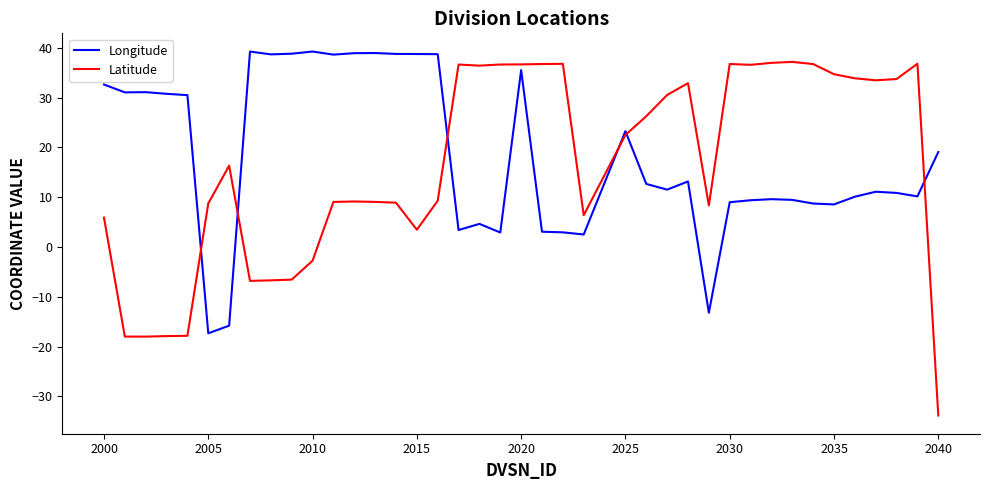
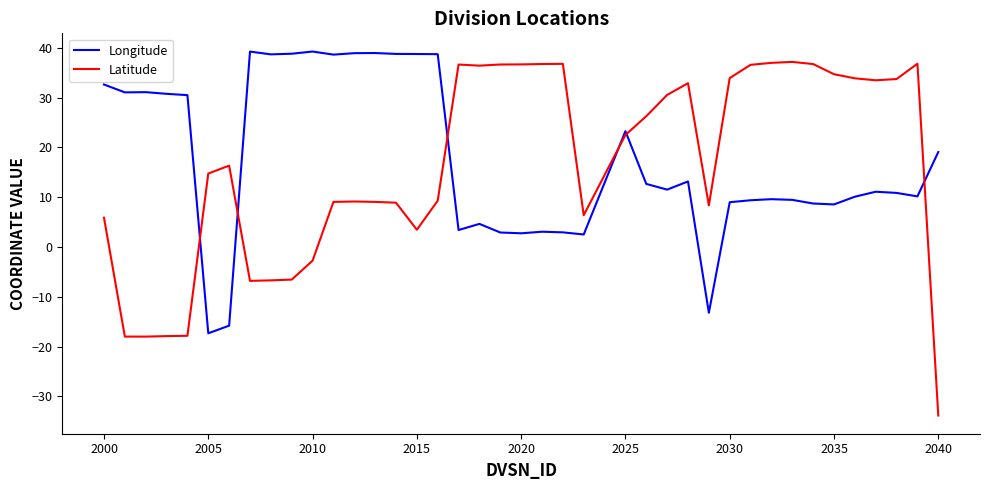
  {
    "Longitude": {
      "2000": 33,
      "2005": -17,
      "2010": 39,
      "2015": 39,
-     "2020": 36,
+     "2020": 3,
      "2025": 23,
      "2030": 9,
      "2035": 9,
      "2040": 19
    },
    "Latitude": {
      "2000": 6,
-     "2005": 9,
+     "2005": 15,
      "2010": -3,
      "2015": 3,
      "2020": 37,
      "2025": 23,
-     "2030": 37,
+     "2030": 34,
      "2035": 35,
      "2040": -34
    }
  }
